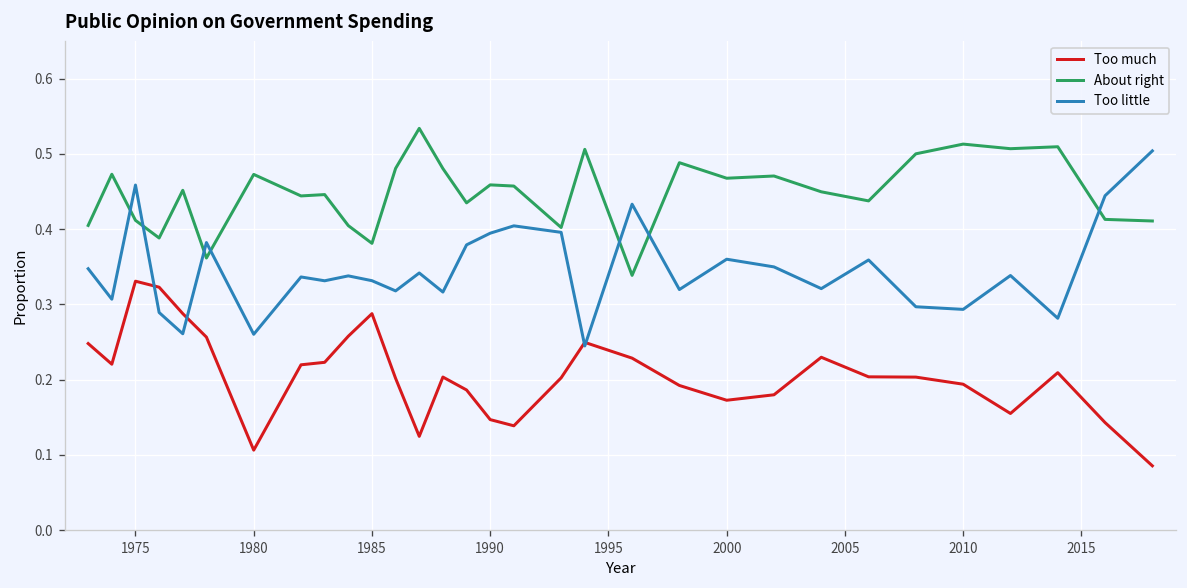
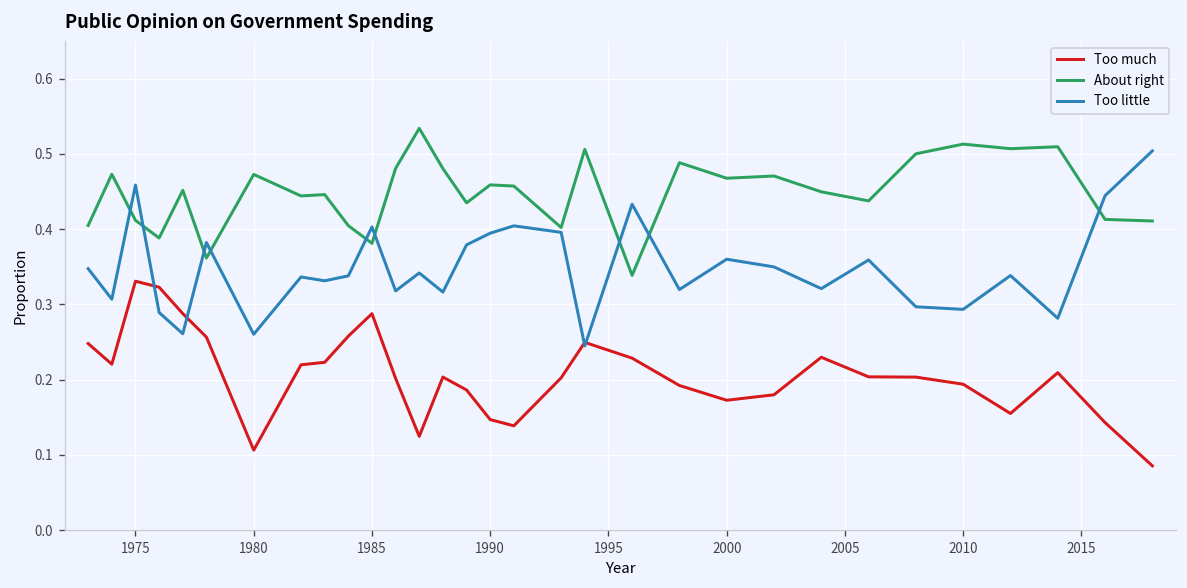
  {
    "Too much": {
      "1975": 0.33,
      "1980": 0.11,
      "1985": 0.29,
      "1990": 0.15,
      "2000": 0.17,
      "2010": 0.19
    },
    "About right": {
      "1975": 0.41,
      "1980": 0.47,
      "1985": 0.38,
      "1990": 0.46,
      "2000": 0.47,
      "2010": 0.51
    },
    "Too little": {
      "1975": 0.46,
      "1980": 0.26,
-     "1985": 0.33,
+     "1985": 0.40,
      "1990": 0.39,
      "2000": 0.36,
      "2010": 0.29
    }
  }
